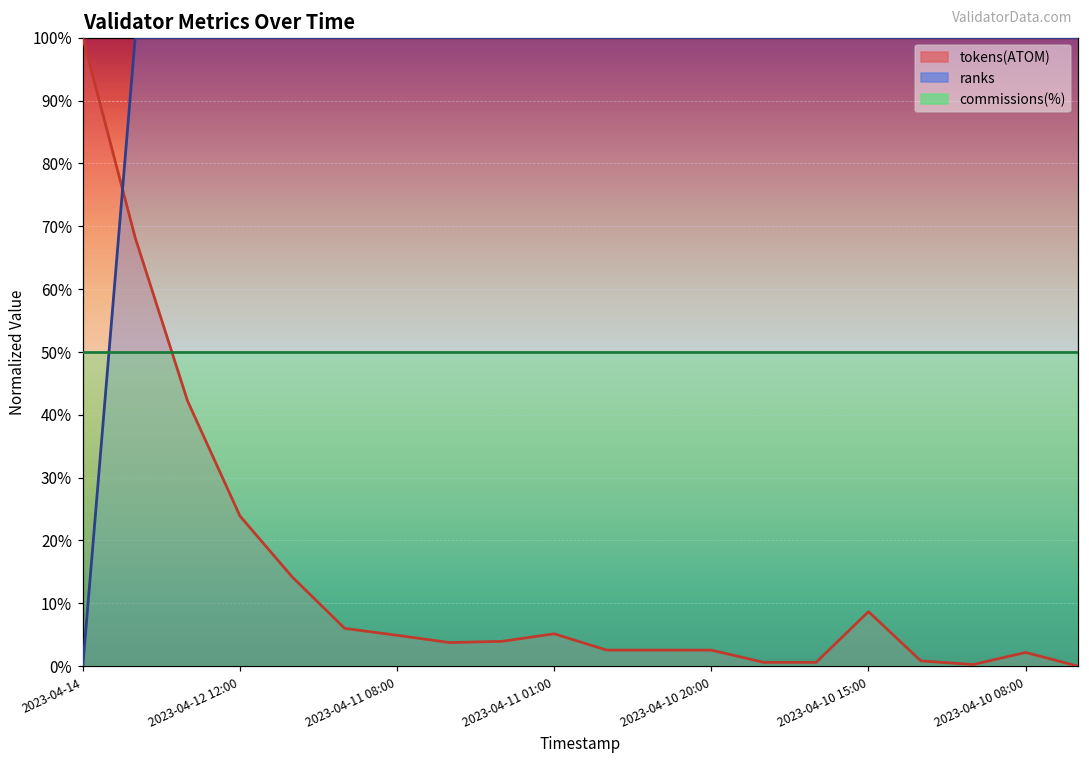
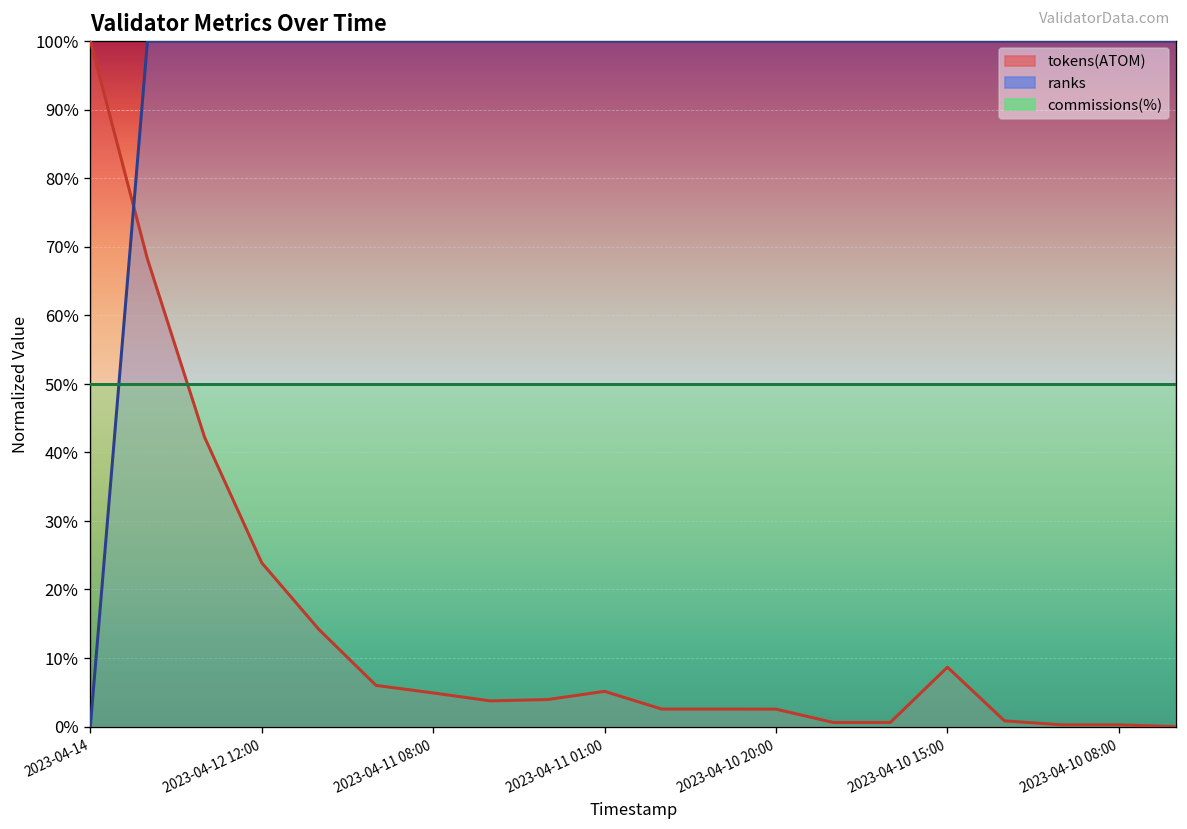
  {
    "tokens(ATOM)": {
      "2023-04-14": "100%",
      "2023-04-12 12:00": "24%",
      "2023-04-11 08:00": "5%",
      "2023-04-11 01:00": "5%",
      "2023-04-10 20:00": "3%",
      "2023-04-10 15:00": "9%",
-     "2023-04-10 08:00": "2%"
+     "2023-04-10 08:00": "0%"
    },
    "ranks": {
      "2023-04-14": "0%",
      "2023-04-12 12:00": "100%",
      "2023-04-11 08:00": "100%",
      "2023-04-11 01:00": "100%",
      "2023-04-10 20:00": "100%",
      "2023-04-10 15:00": "100%",
      "2023-04-10 08:00": "100%"
    },
    "commissions(%)": {
      "2023-04-14": "50%",
      "2023-04-12 12:00": "50%",
      "2023-04-11 08:00": "50%",
      "2023-04-11 01:00": "50%",
      "2023-04-10 20:00": "50%",
      "2023-04-10 15:00": "50%",
      "2023-04-10 08:00": "50%"
    }
  }
